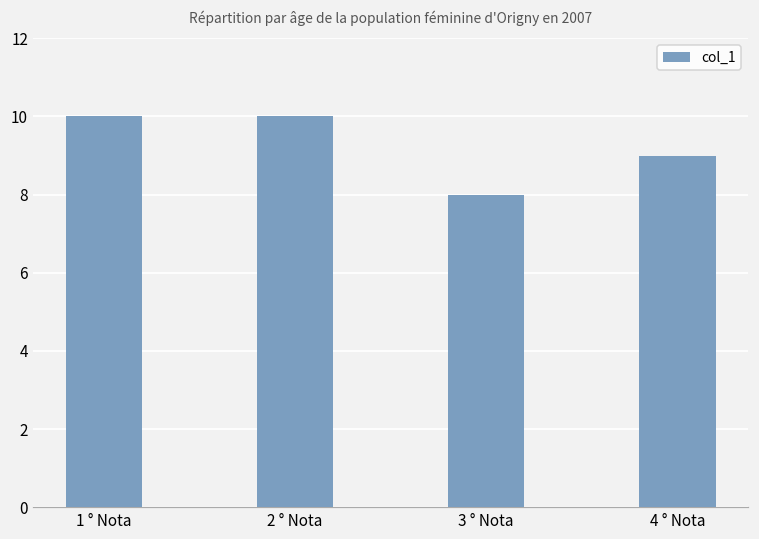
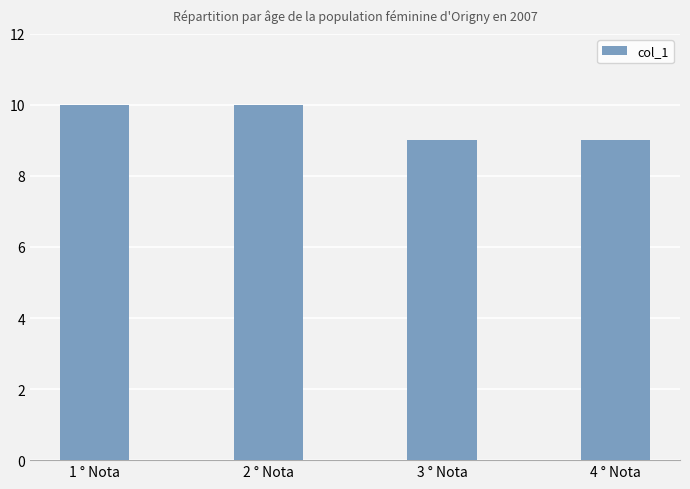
  {
    "1 ° Nota": 10,
    "2 ° Nota": 10,
-   "3 ° Nota": 8,
+   "3 ° Nota": 9,
    "4 ° Nota": 9
  }
